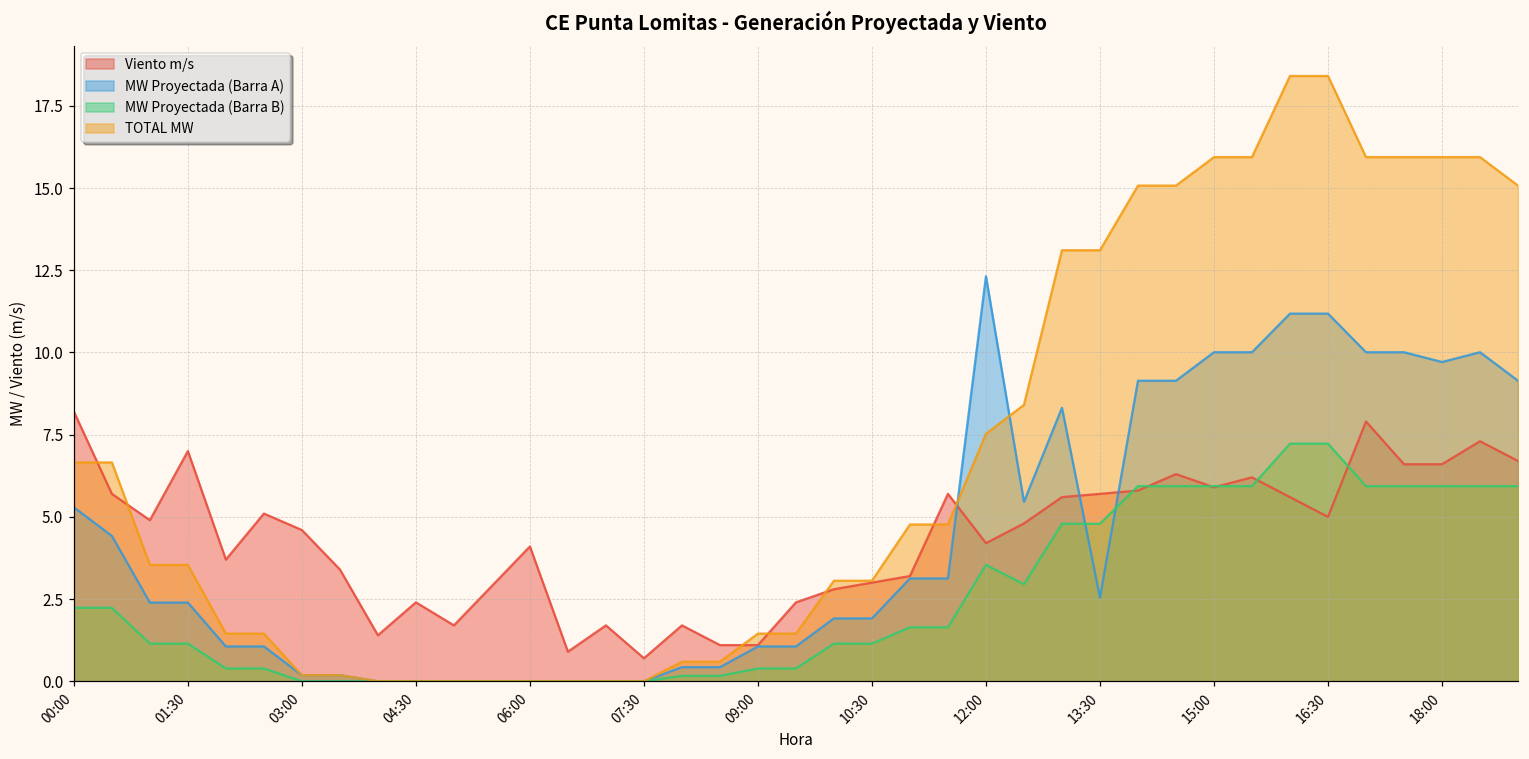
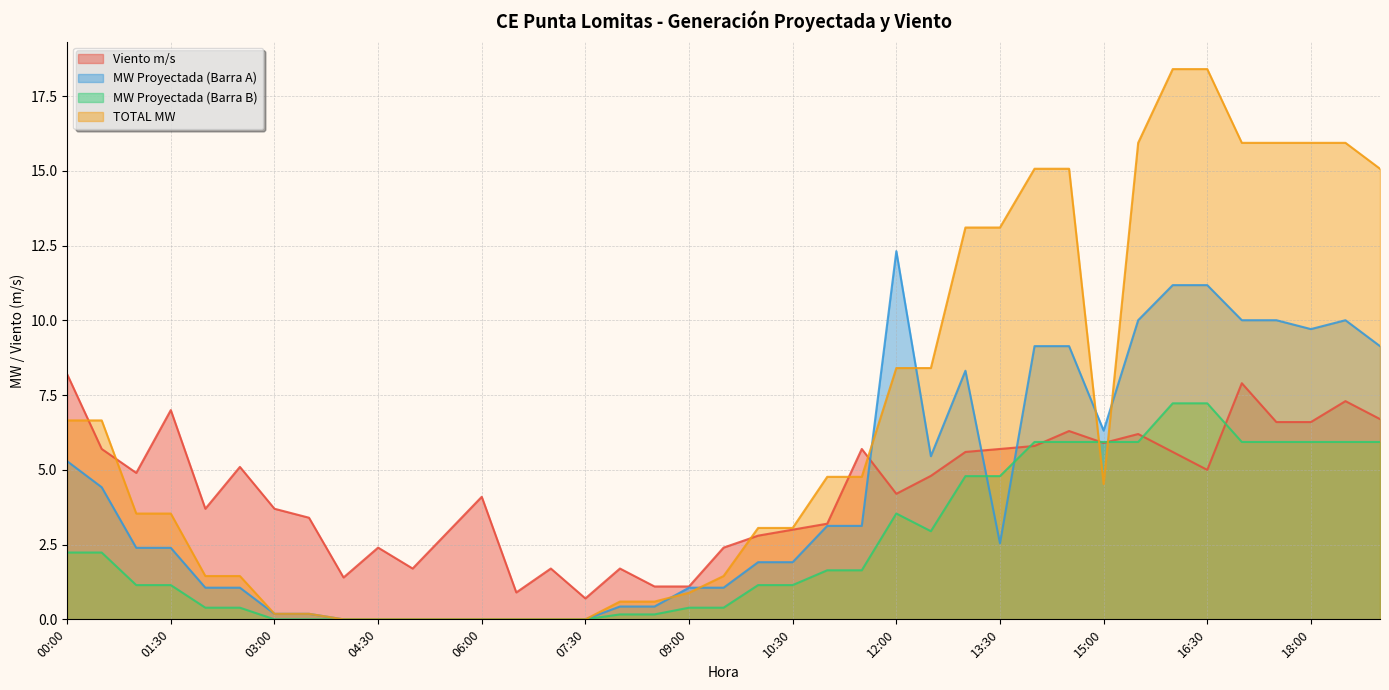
  {
    "Viento m/s": {
      "00:00": 8.2,
      "01:30": 7.0,
-     "03:00": 4.6,
+     "03:00": 3.7,
      "04:30": 2.4,
      "06:00": 4.1,
      "07:30": 0.7,
      "12:00": 4.2,
      "13:30": 5.7,
      "16:30": 5.0,
      "18:00": 6.6
    },
    "MW Proyectada (Barra A)": {
      "00:00": 5.3,
      "01:30": 2.4,
      "10:30": 1.9,
      "12:00": 12.3,
      "13:30": 2.5,
-     "15:00": 10.0,
+     "15:00": 6.3,
      "16:30": 11.2,
      "18:00": 9.7
    },
    "MW Proyectada (Barra B)": {
      "00:00": 2.2,
      "01:30": 1.1,
      "03:00": 0.0,
      "09:00": 0.4,
      "10:30": 1.1,
      "12:00": 3.5,
      "13:30": 4.8,
      "16:30": 7.2,
      "18:00": 5.9
    },
    "TOTAL MW": {
      "00:00": 6.7,
      "01:30": 3.5,
-     "09:00": 1.4,
-     "12:00": 7.5,
+     "09:00": 0.9,
+     "12:00": 8.4,
      "13:30": 13.1,
-     "15:00": 15.9,
+     "15:00": 4.5,
      "16:30": 18.4,
      "18:00": 15.9
    }
  }
